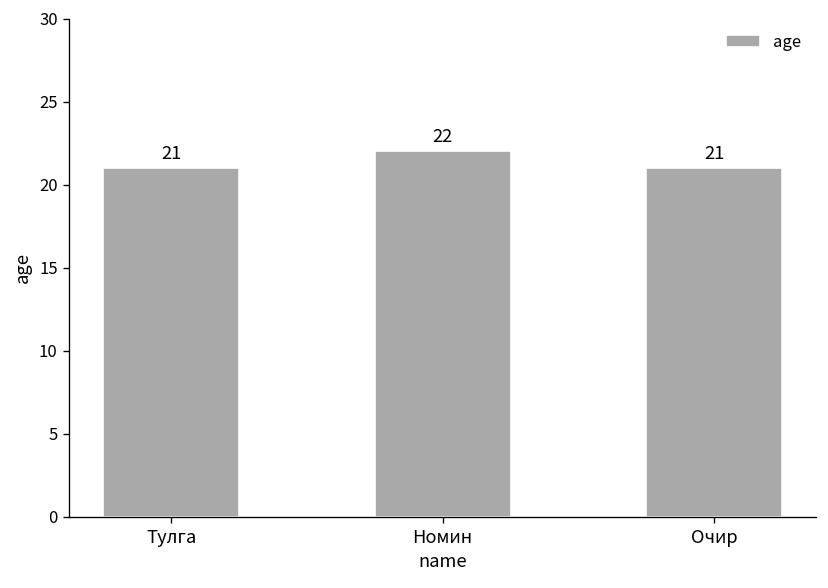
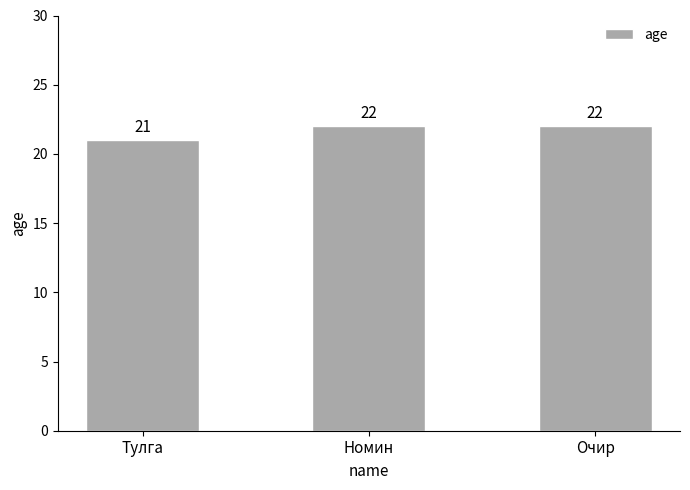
  {
    "Тулга": 21,
    "Номин": 22,
-   "Очир": 21
+   "Очир": 22
  }
